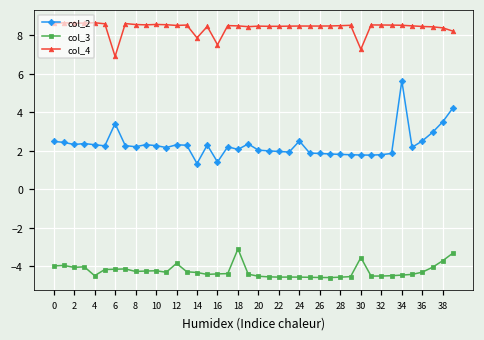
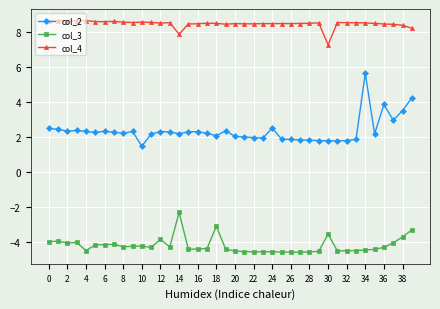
  {
    "col_2": {
      "0": 2.5,
      "2": 2.3,
      "4": 2.3,
-     "6": 3.4,
+     "6": 2.3,
      "8": 2.2,
-     "10": 2.3,
+     "10": 1.5,
      "12": 2.3,
-     "14": 1.3,
-     "16": 1.4,
+     "14": 2.2,
+     "16": 2.3,
      "18": 2.1,
      "20": 2.0,
      "22": 2.0,
      "24": 2.5,
      "26": 1.9,
      "28": 1.8,
      "30": 1.8,
      "32": 1.8,
      "34": 5.6,
-     "36": 2.5,
+     "36": 3.8,
      "38": 3.5
    },
    "col_3": {
      "0": -4.0,
      "2": -4.1,
      "4": -4.5,
      "6": -4.2,
      "8": -4.3,
      "10": -4.2,
      "12": -3.8,
-     "14": -4.3,
+     "14": -2.3,
      "16": -4.4,
      "18": -3.1,
      "20": -4.5,
      "22": -4.6,
      "24": -4.6,
      "26": -4.6,
      "28": -4.6,
      "30": -3.5,
      "32": -4.5,
      "34": -4.5,
      "36": -4.3,
      "38": -3.7
    },
    "col_4": {
      "4": 8.6,
-     "6": 6.9,
+     "6": 8.6,
      "8": 8.5,
      "10": 8.5,
      "12": 8.5,
      "14": 7.9,
-     "16": 7.5,
+     "16": 8.5,
      "18": 8.5,
      "20": 8.5,
      "22": 8.5,
      "24": 8.5,
      "26": 8.5,
      "28": 8.5,
      "30": 7.3,
      "32": 8.5,
      "34": 8.5,
      "36": 8.4,
      "38": 8.4
    }
  }
